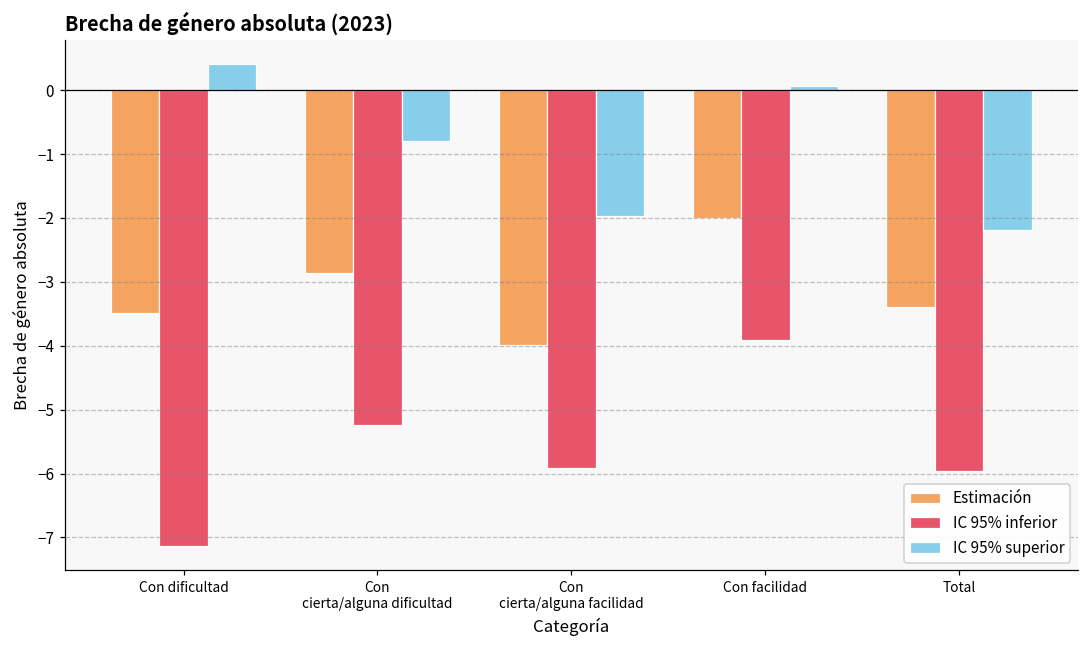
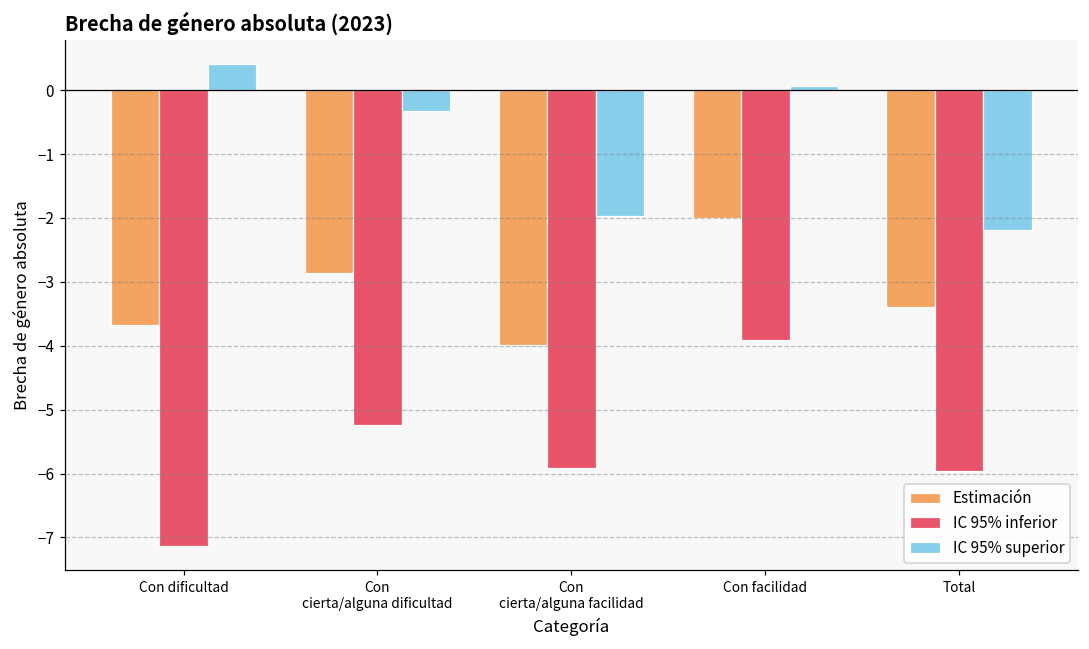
  {
    "Estimación": {
-     "Con dificultad": -3.5,
+     "Con dificultad": -3.7,
      "Con cierta/alguna dificultad": -2.9,
      "Con cierta/alguna facilidad": -4.0,
      "Con facilidad": -2.0,
      "Total": -3.4
    },
    "IC 95% inferior": {
      "Con dificultad": -7.1,
      "Con cierta/alguna dificultad": -5.2,
      "Con cierta/alguna facilidad": -5.9,
      "Con facilidad": -3.9,
      "Total": -6.0
    },
    "IC 95% superior": {
      "Con dificultad": 0.4,
-     "Con cierta/alguna dificultad": -0.8,
+     "Con cierta/alguna dificultad": -0.3,
      "Con cierta/alguna facilidad": -2.0,
      "Con facilidad": 0.1,
      "Total": -2.2
    }
  }
